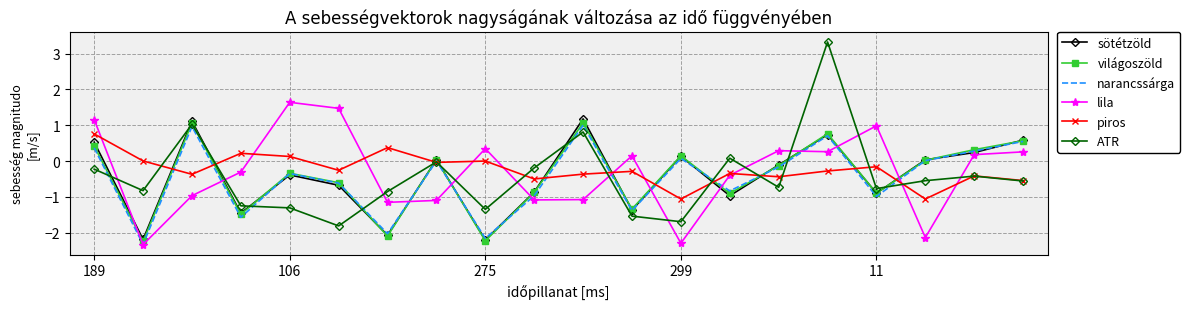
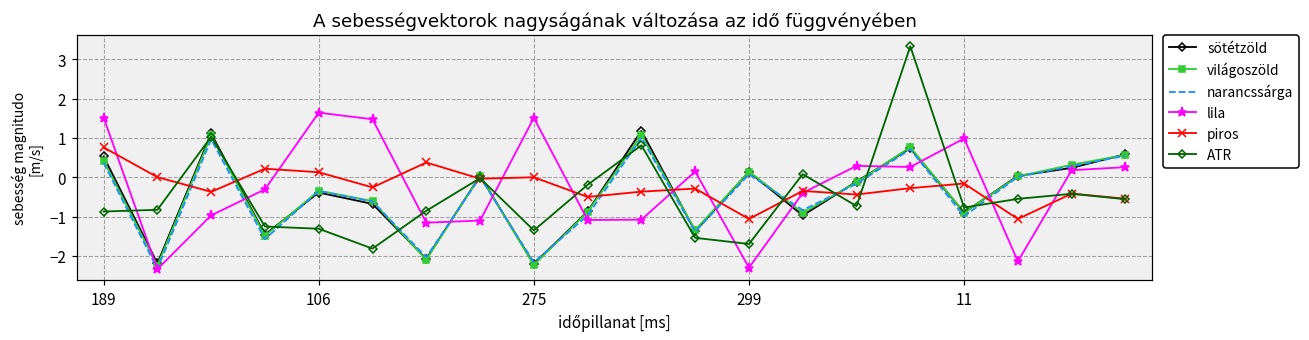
  {
    "sötétzöld": {
      "189": 0.5
    },
    "lila": {
-     "189": 1.2,
+     "189": 1.5,
      "106": 1.6,
-     "275": 0.3,
+     "275": 1.5,
      "299": -2.3
    },
    "piros": {
      "189": 0.8,
      "106": 0.1,
      "275": 0.0,
      "299": -1.1
    },
    "ATR": {
-     "189": -0.2,
+     "189": -0.9,
      "106": -1.3,
      "275": -1.4,
      "299": -1.7
    }
  }
